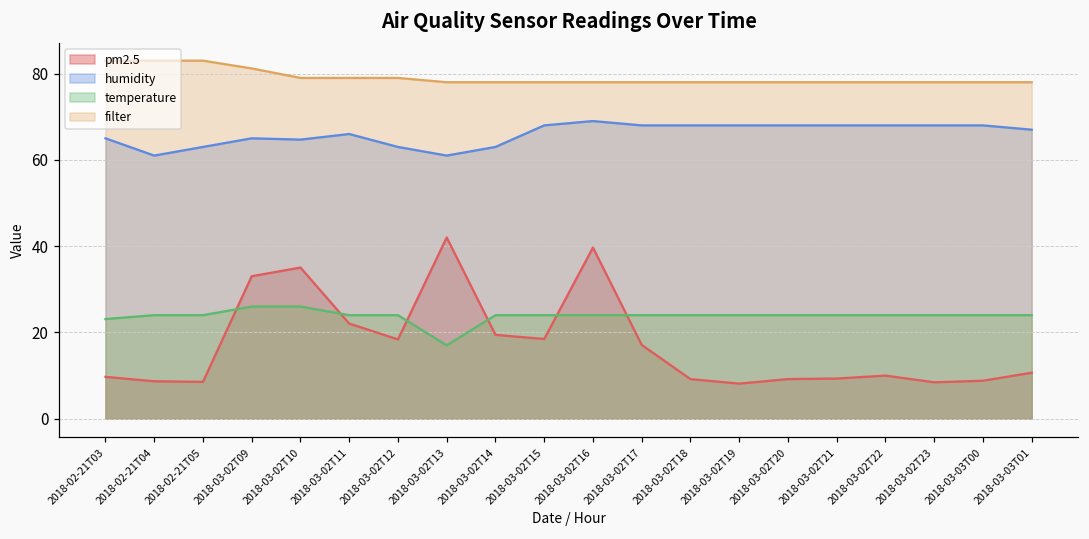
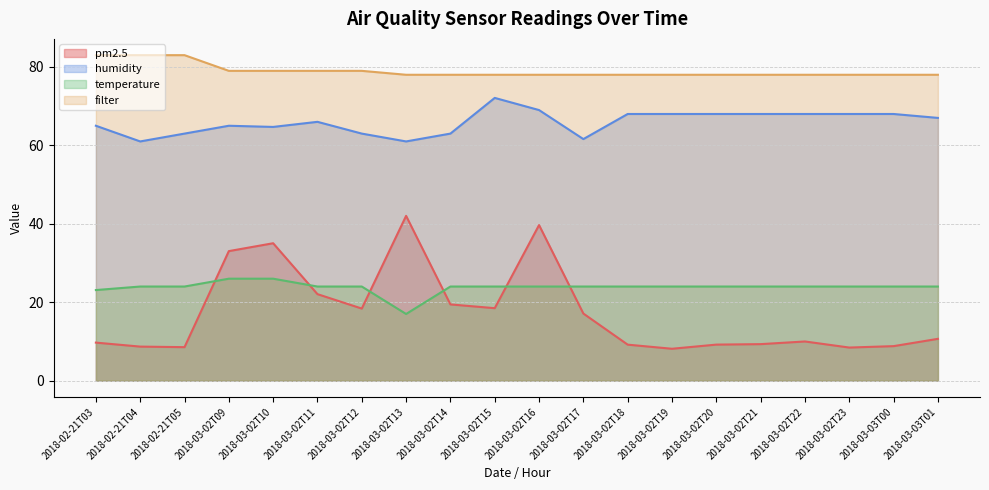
  {
    "pm2.5": {
      "2018-02-21T03": 10,
      "2018-02-21T04": 9,
      "2018-02-21T05": 9,
      "2018-03-02T09": 33,
      "2018-03-02T10": 35,
      "2018-03-02T11": 22,
      "2018-03-02T12": 18,
      "2018-03-02T13": 42,
      "2018-03-02T14": 19,
      "2018-03-02T15": 18,
      "2018-03-02T16": 40,
      "2018-03-02T17": 17,
      "2018-03-02T18": 9,
      "2018-03-02T19": 8,
      "2018-03-02T20": 9,
      "2018-03-02T21": 9,
      "2018-03-02T22": 10,
      "2018-03-02T23": 8,
      "2018-03-03T00": 9,
      "2018-03-03T01": 11
    },
    "humidity": {
      "2018-02-21T03": 65,
      "2018-02-21T04": 61,
      "2018-02-21T05": 63,
      "2018-03-02T09": 65,
      "2018-03-02T10": 65,
      "2018-03-02T11": 66,
      "2018-03-02T12": 63,
      "2018-03-02T13": 61,
      "2018-03-02T14": 63,
-     "2018-03-02T15": 68,
+     "2018-03-02T15": 72,
      "2018-03-02T16": 69,
-     "2018-03-02T17": 68,
+     "2018-03-02T17": 62,
      "2018-03-02T18": 68,
      "2018-03-02T19": 68,
      "2018-03-02T20": 68,
      "2018-03-02T21": 68,
      "2018-03-02T22": 68,
      "2018-03-02T23": 68,
      "2018-03-03T00": 68,
      "2018-03-03T01": 67
    },
    "temperature": {
      "2018-02-21T03": 23,
      "2018-02-21T04": 24,
      "2018-02-21T05": 24,
      "2018-03-02T09": 26,
      "2018-03-02T10": 26,
      "2018-03-02T11": 24,
      "2018-03-02T12": 24,
      "2018-03-02T13": 17,
      "2018-03-02T14": 24,
      "2018-03-02T15": 24,
      "2018-03-02T16": 24,
      "2018-03-02T17": 24,
      "2018-03-02T18": 24,
      "2018-03-02T19": 24,
      "2018-03-02T20": 24,
      "2018-03-02T21": 24,
      "2018-03-02T22": 24,
      "2018-03-02T23": 24,
      "2018-03-03T00": 24,
      "2018-03-03T01": 24
    },
    "filter": {
      "2018-02-21T05": 83,
-     "2018-03-02T09": 81,
+     "2018-03-02T09": 79,
      "2018-03-02T10": 79,
      "2018-03-02T11": 79,
      "2018-03-02T12": 79,
      "2018-03-02T13": 78,
      "2018-03-02T14": 78,
      "2018-03-02T15": 78,
      "2018-03-02T16": 78,
      "2018-03-02T17": 78,
      "2018-03-02T18": 78,
      "2018-03-02T19": 78,
      "2018-03-02T20": 78,
      "2018-03-02T21": 78,
      "2018-03-02T22": 78,
      "2018-03-02T23": 78,
      "2018-03-03T00": 78,
      "2018-03-03T01": 78
    }
  }
